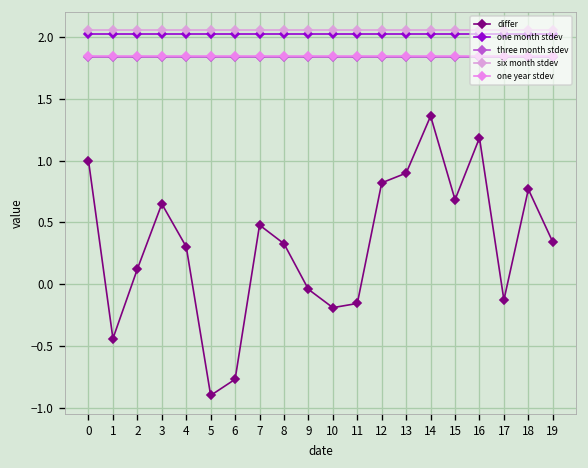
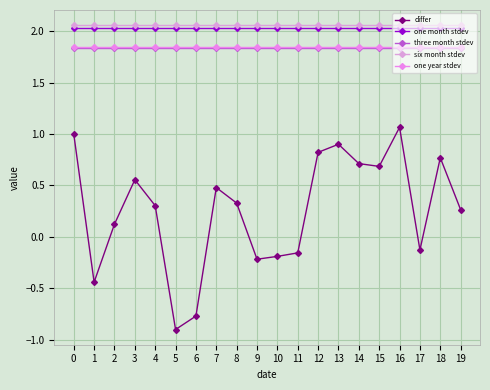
  {
    "differ": {
      "0": 1.00,
      "1": -0.44,
      "2": 0.12,
-     "3": 0.65,
+     "3": 0.56,
      "4": 0.30,
      "5": -0.90,
      "6": -0.77,
      "7": 0.48,
      "8": 0.33,
-     "9": -0.04,
+     "9": -0.22,
      "10": -0.19,
      "11": -0.16,
      "12": 0.82,
      "13": 0.90,
-     "14": 1.36,
+     "14": 0.71,
      "15": 0.68,
-     "16": 1.19,
+     "16": 1.06,
      "17": -0.13,
      "18": 0.77,
-     "19": 0.34
+     "19": 0.26
    },
    "one month stdev": {
      "0": 2.03,
      "1": 2.03,
      "2": 2.03,
      "3": 2.03,
      "4": 2.03,
      "5": 2.03,
      "6": 2.03,
      "7": 2.03,
      "8": 2.03,
      "9": 2.03,
      "10": 2.03,
      "11": 2.03,
      "12": 2.03,
      "13": 2.03,
      "14": 2.03,
      "15": 2.03
    }
  }
